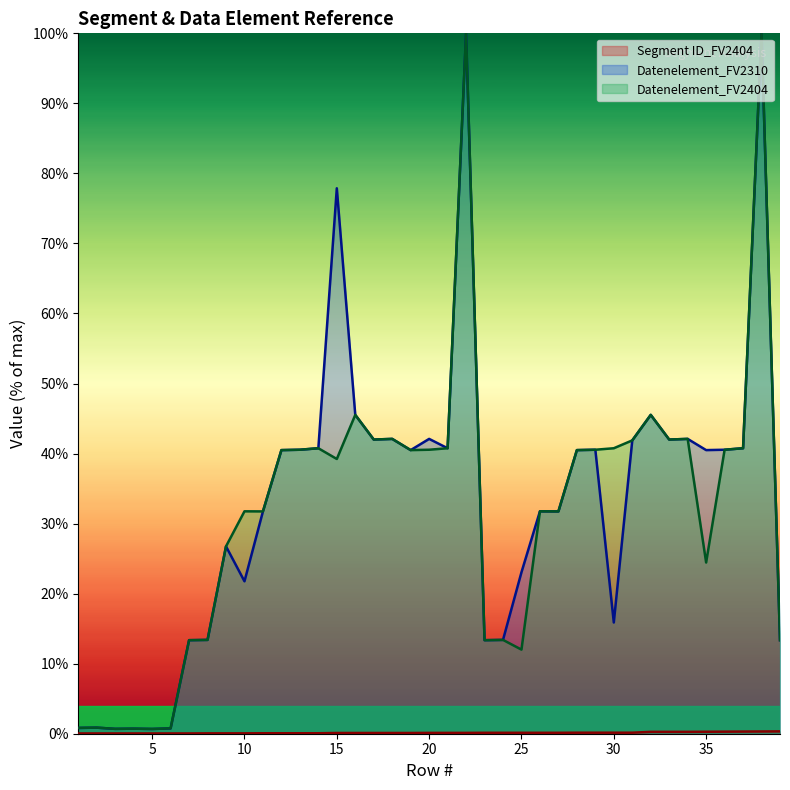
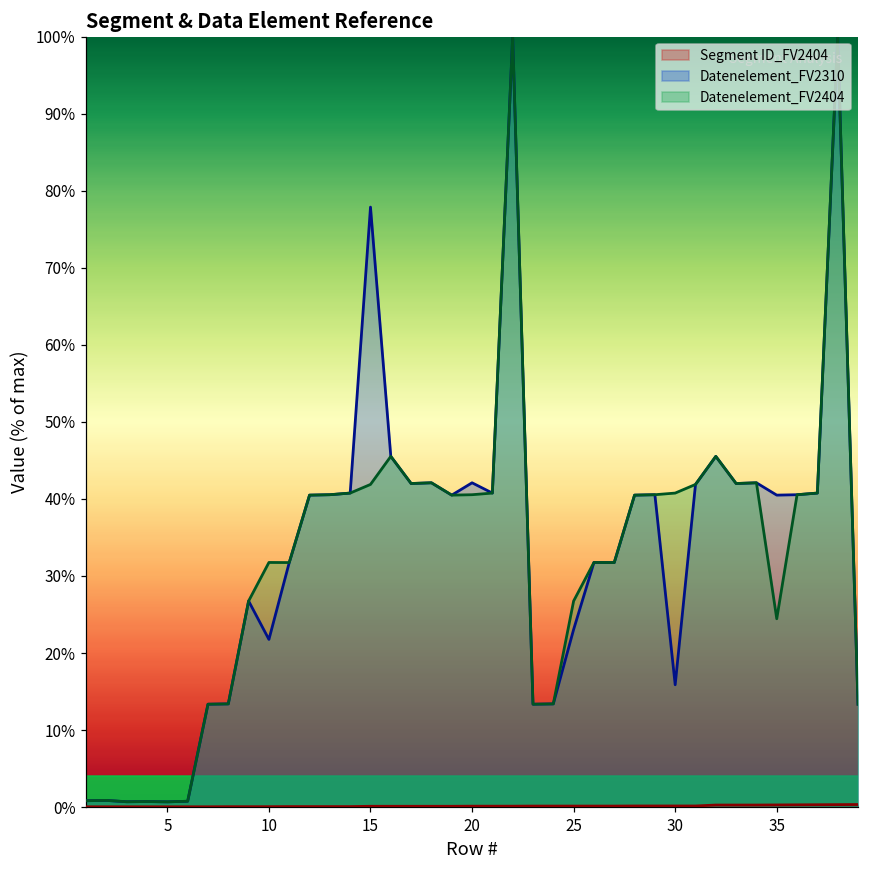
  {
    "Datenelement_FV2310": {
      "10": "22%",
      "15": "78%",
      "20": "42%",
      "25": "23%",
      "30": "16%",
      "35": "40%"
    },
    "Datenelement_FV2404": {
      "10": "32%",
-     "15": "39%",
+     "15": "42%",
      "20": "41%",
-     "25": "12%",
+     "25": "27%",
      "30": "41%",
      "35": "24%"
    }
  }
